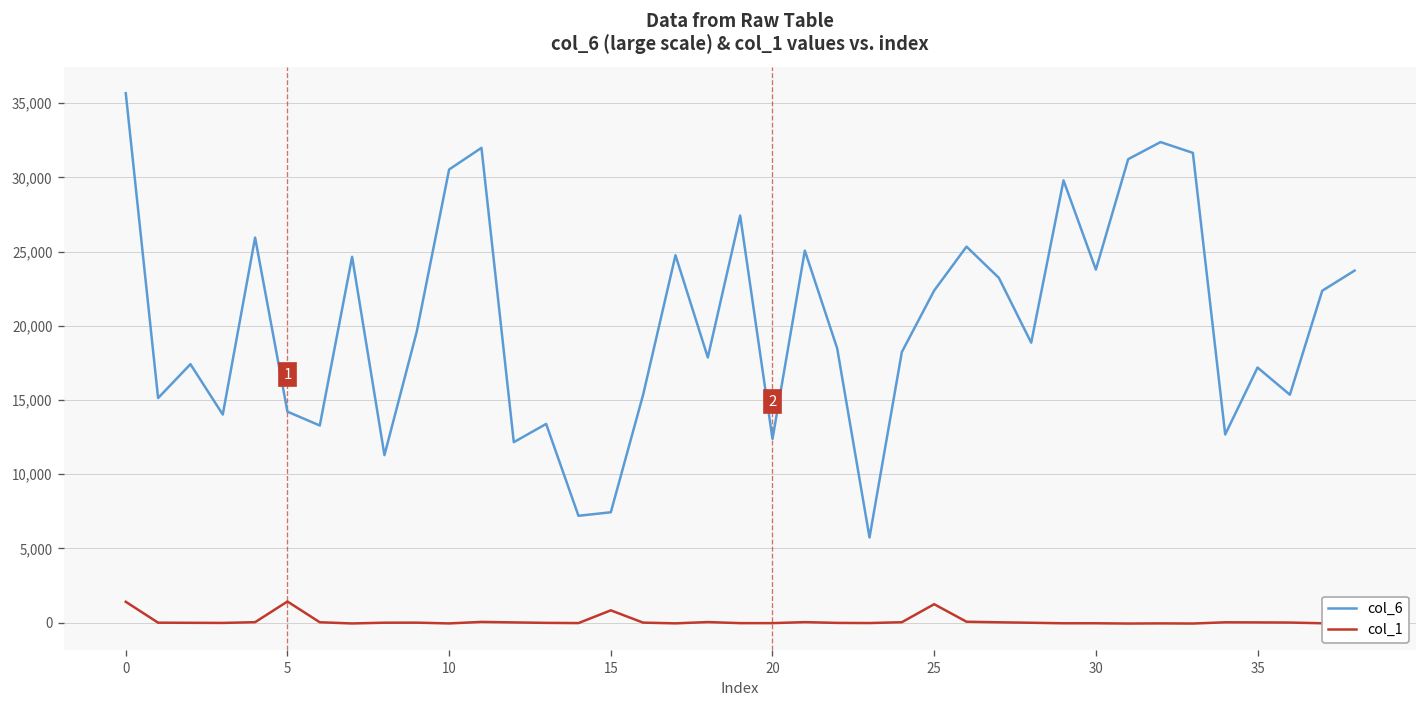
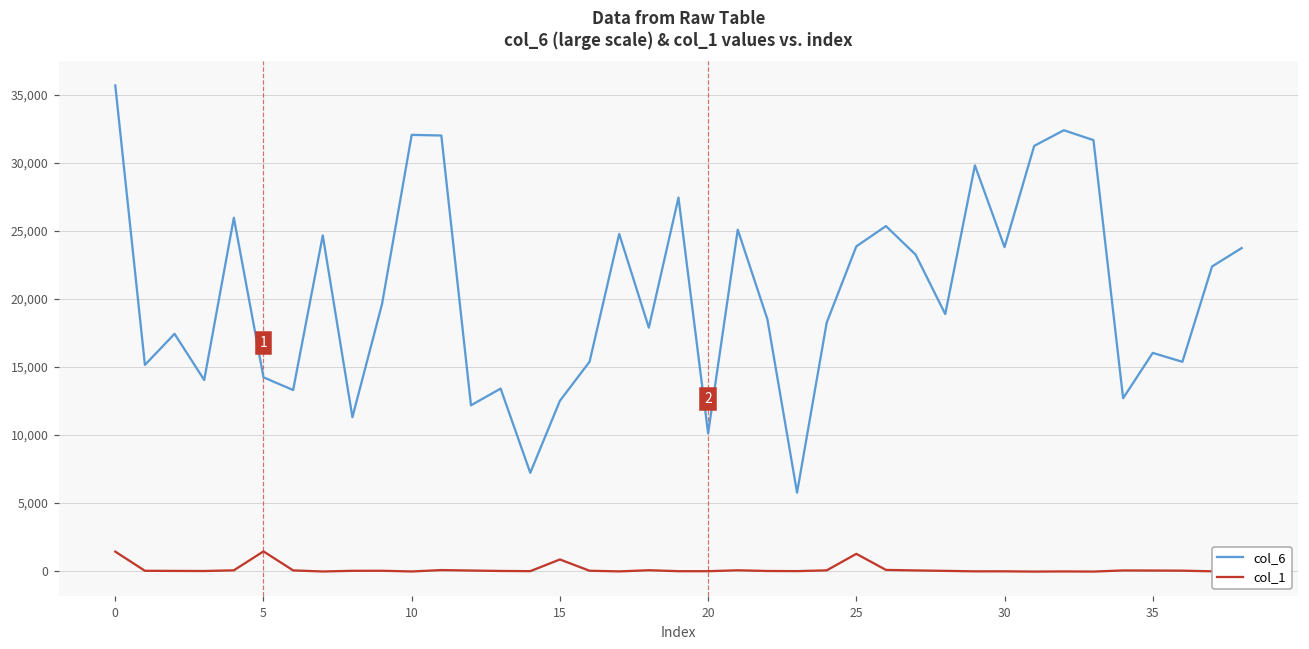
  {
    "col_6": {
      "0": "35,700",
-     "10": "30,500",
-     "15": "7,400",
-     "20": "12,400",
-     "25": "22,400",
+     "10": "32,000",
+     "15": "12,500",
+     "20": "10,100",
+     "25": "23,800",
      "30": "23,800",
-     "35": "17,200"
+     "35": "16,000"
    },
    "col_1": {
      "0": "1,400",
      "5": "1,400",
      "10": "-100",
      "15": "800",
      "20": "0",
      "25": "1,200",
      "30": "0",
      "35": "0"
    }
  }
